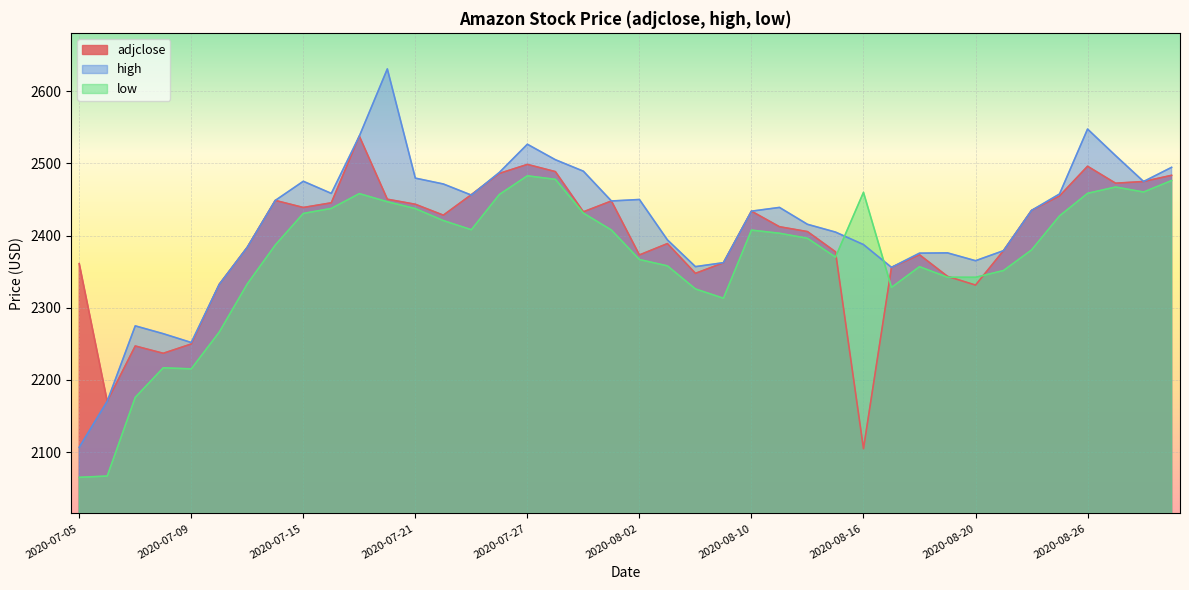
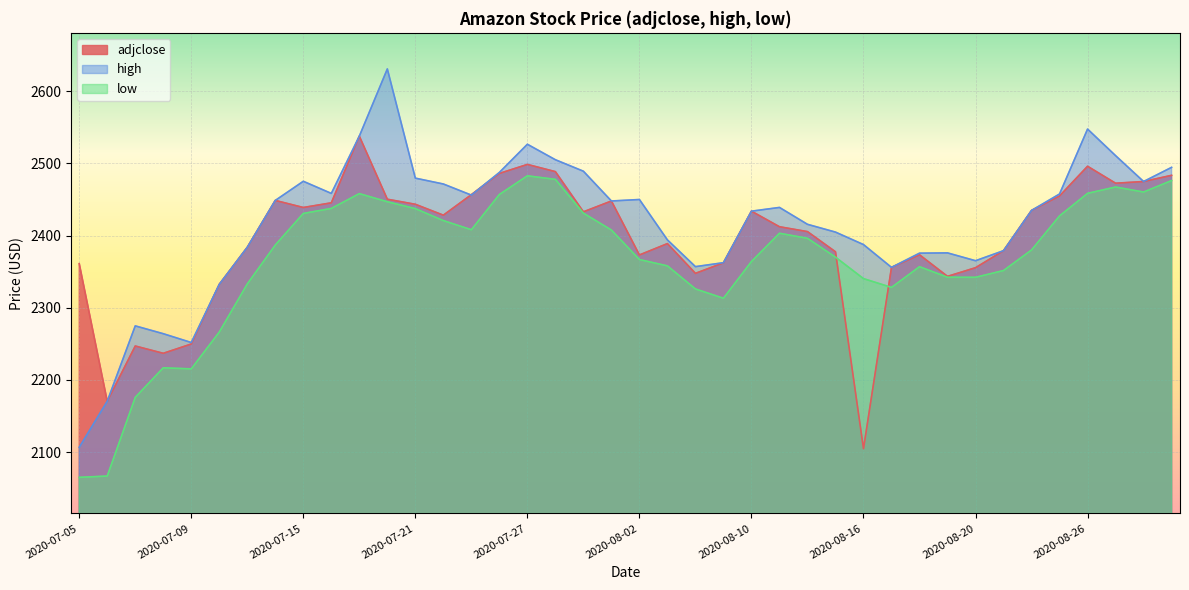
  {
    "adjclose": {
      "2020-07-05": 2360,
      "2020-07-15": 2440,
      "2020-07-21": 2440,
      "2020-07-27": 2500,
      "2020-08-02": 2370,
      "2020-08-16": 2100,
-     "2020-08-20": 2330,
+     "2020-08-20": 2360,
      "2020-08-26": 2500
    },
    "high": {
      "2020-07-05": 2110,
      "2020-07-15": 2480,
      "2020-07-21": 2480,
      "2020-07-27": 2530,
      "2020-08-02": 2450,
      "2020-08-16": 2390,
      "2020-08-20": 2370,
      "2020-08-26": 2550
    },
    "low": {
      "2020-07-05": 2070,
      "2020-07-09": 2220,
      "2020-07-15": 2430,
      "2020-07-21": 2440,
      "2020-07-27": 2480,
      "2020-08-02": 2370,
-     "2020-08-10": 2410,
-     "2020-08-16": 2460,
+     "2020-08-10": 2360,
+     "2020-08-16": 2340,
      "2020-08-20": 2340,
      "2020-08-26": 2460
    }
  }
